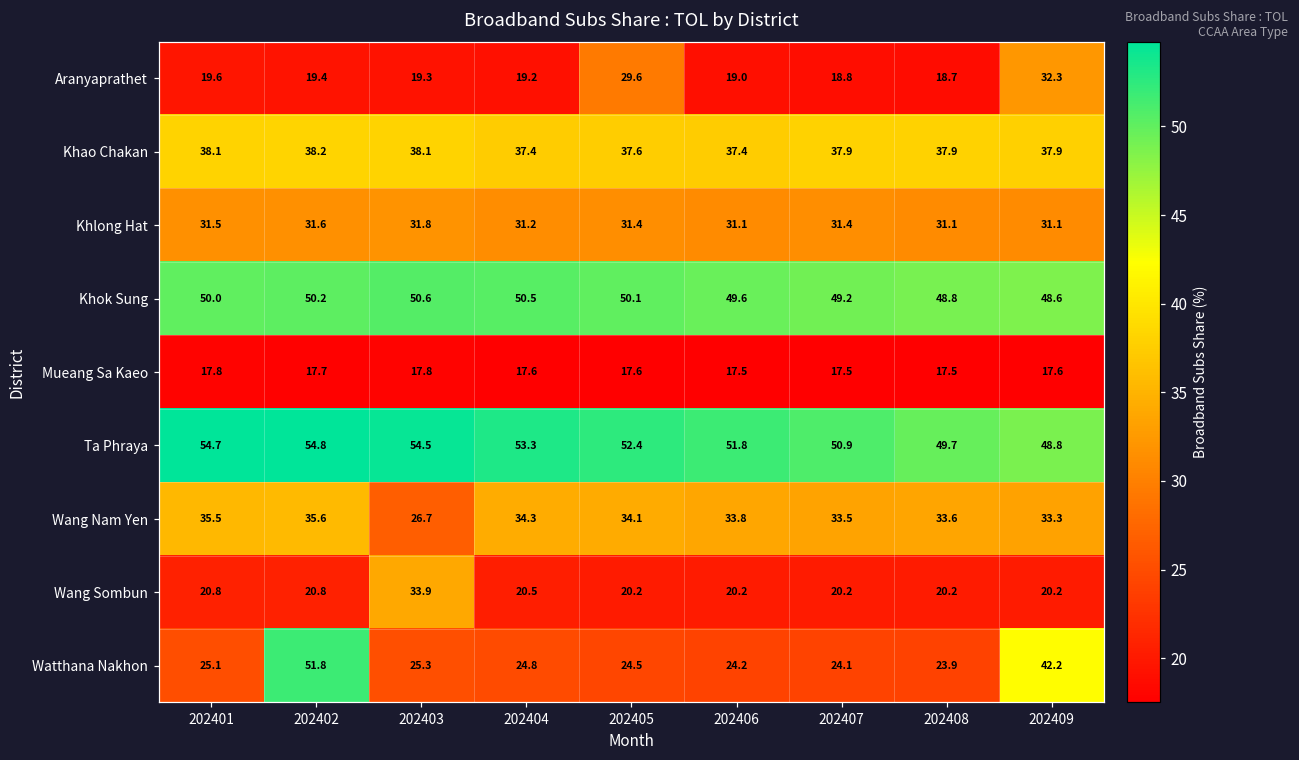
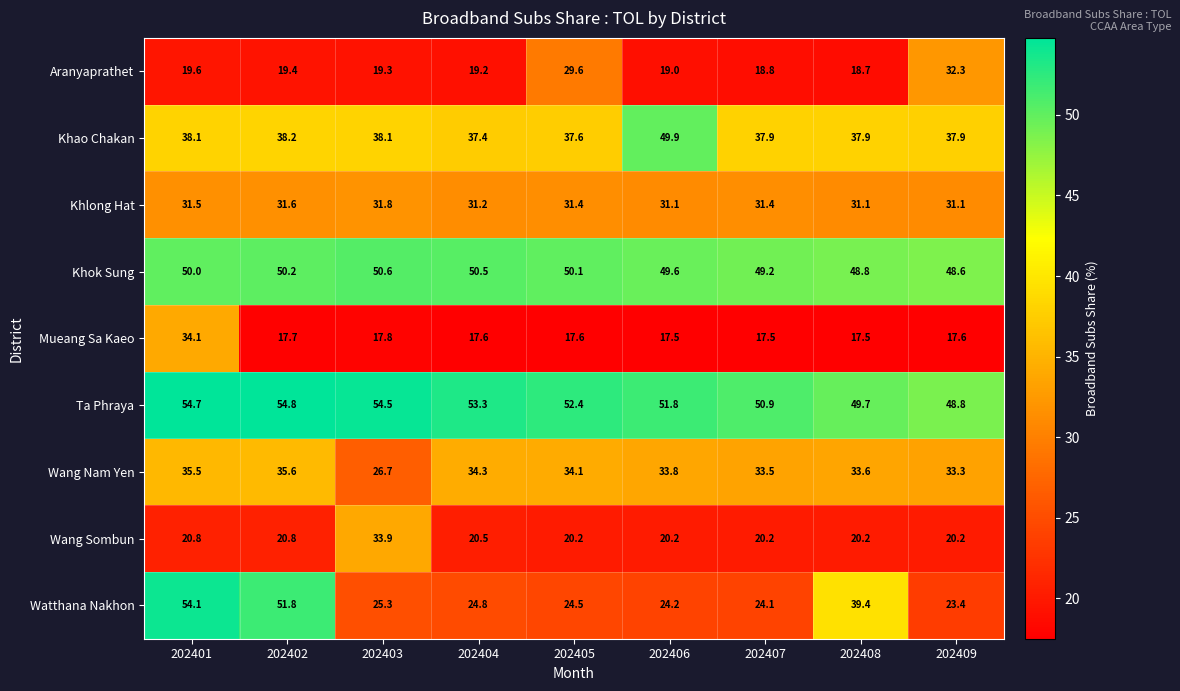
  {
    "Aranyaprathet": {
      "202401": 19.6,
      "202402": 19.4,
      "202403": 19.3,
      "202404": 19.2,
      "202405": 29.6,
      "202406": 19.0,
      "202407": 18.8,
      "202408": 18.7,
      "202409": 32.3
    },
    "Khao Chakan": {
      "202401": 38.1,
      "202402": 38.2,
      "202403": 38.1,
      "202404": 37.4,
      "202405": 37.6,
-     "202406": 37.4,
+     "202406": 49.9,
      "202407": 37.9,
      "202408": 37.9,
      "202409": 37.9
    },
    "Khlong Hat": {
      "202401": 31.5,
      "202402": 31.6,
      "202403": 31.8,
      "202404": 31.2,
      "202405": 31.4,
      "202406": 31.1,
      "202407": 31.4,
      "202408": 31.1,
      "202409": 31.1
    },
    "Khok Sung": {
      "202401": 50.0,
      "202402": 50.2,
      "202403": 50.6,
      "202404": 50.5,
      "202405": 50.1,
      "202406": 49.6,
      "202407": 49.2,
      "202408": 48.8,
      "202409": 48.6
    },
    "Mueang Sa Kaeo": {
-     "202401": 17.8,
+     "202401": 34.1,
      "202402": 17.7,
      "202403": 17.8,
      "202404": 17.6,
      "202405": 17.6,
      "202406": 17.5,
      "202407": 17.5,
      "202408": 17.5,
      "202409": 17.6
    },
    "Ta Phraya": {
      "202401": 54.7,
      "202402": 54.8,
      "202403": 54.5,
      "202404": 53.3,
      "202405": 52.4,
      "202406": 51.8,
      "202407": 50.9,
      "202408": 49.7,
      "202409": 48.8
    },
    "Wang Nam Yen": {
      "202401": 35.5,
      "202402": 35.6,
      "202403": 26.7,
      "202404": 34.3,
      "202405": 34.1,
      "202406": 33.8,
      "202407": 33.5,
      "202408": 33.6,
      "202409": 33.3
    },
    "Wang Sombun": {
      "202401": 20.8,
      "202402": 20.8,
      "202403": 33.9,
      "202404": 20.5,
      "202405": 20.2,
      "202406": 20.2,
      "202407": 20.2,
      "202408": 20.2,
      "202409": 20.2
    },
    "Watthana Nakhon": {
-     "202401": 25.1,
+     "202401": 54.1,
      "202402": 51.8,
      "202403": 25.3,
      "202404": 24.8,
      "202405": 24.5,
      "202406": 24.2,
      "202407": 24.1,
-     "202408": 23.9,
-     "202409": 42.2
+     "202408": 39.4,
+     "202409": 23.4
    }
  }
